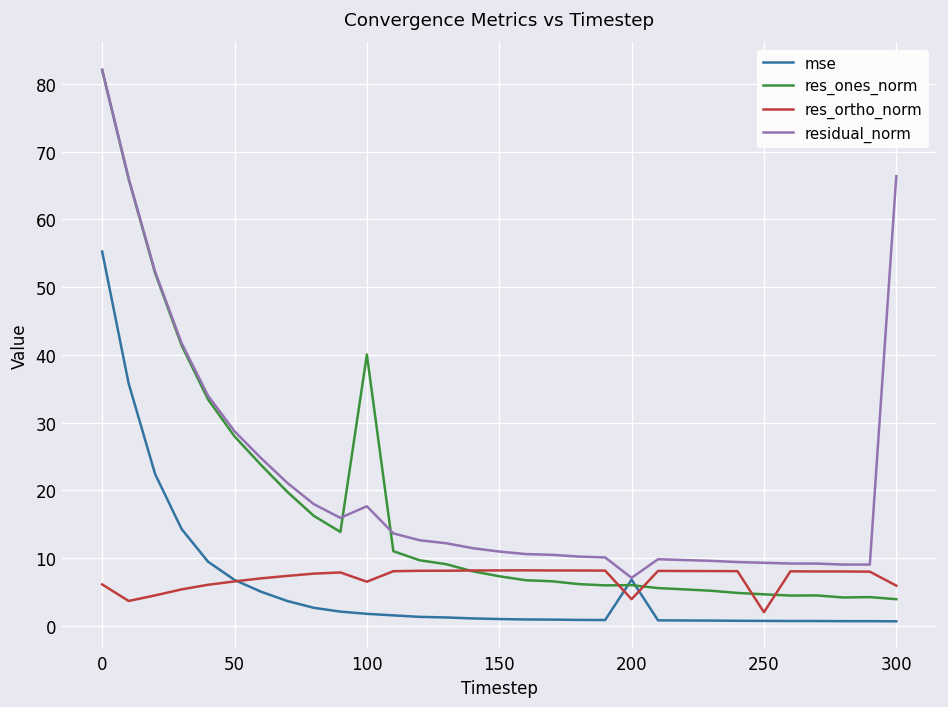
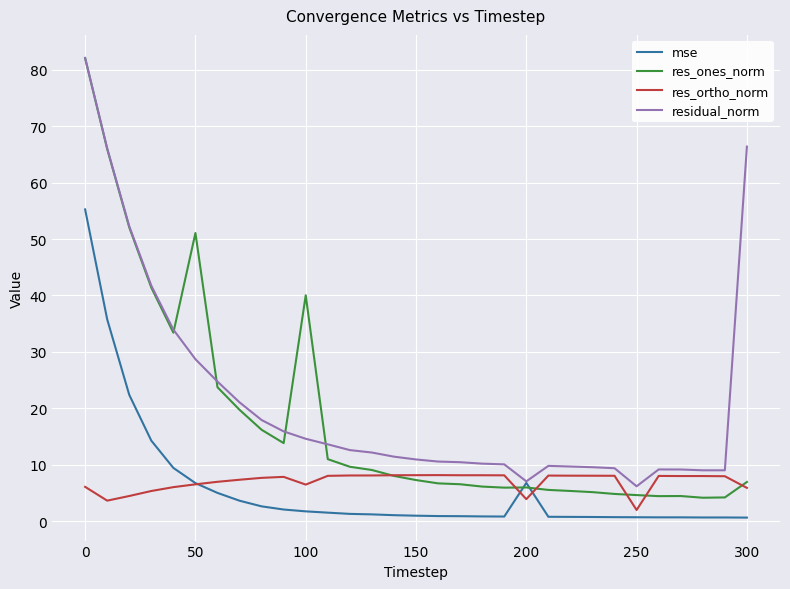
  {
    "mse": {
      "0": 55,
      "100": 2,
      "150": 1,
      "250": 1,
      "300": 1
    },
    "res_ones_norm": {
-     "50": 28,
+     "50": 51,
      "100": 40,
      "150": 7,
      "200": 6,
      "250": 5,
-     "300": 4
+     "300": 7
    },
    "res_ortho_norm": {
      "0": 6,
      "100": 6,
      "150": 8,
      "200": 4,
      "250": 2,
      "300": 6
    },
    "residual_norm": {
      "50": 29,
-     "100": 18,
+     "100": 15,
      "150": 11,
-     "250": 9,
+     "250": 6,
      "300": 66
    }
  }
